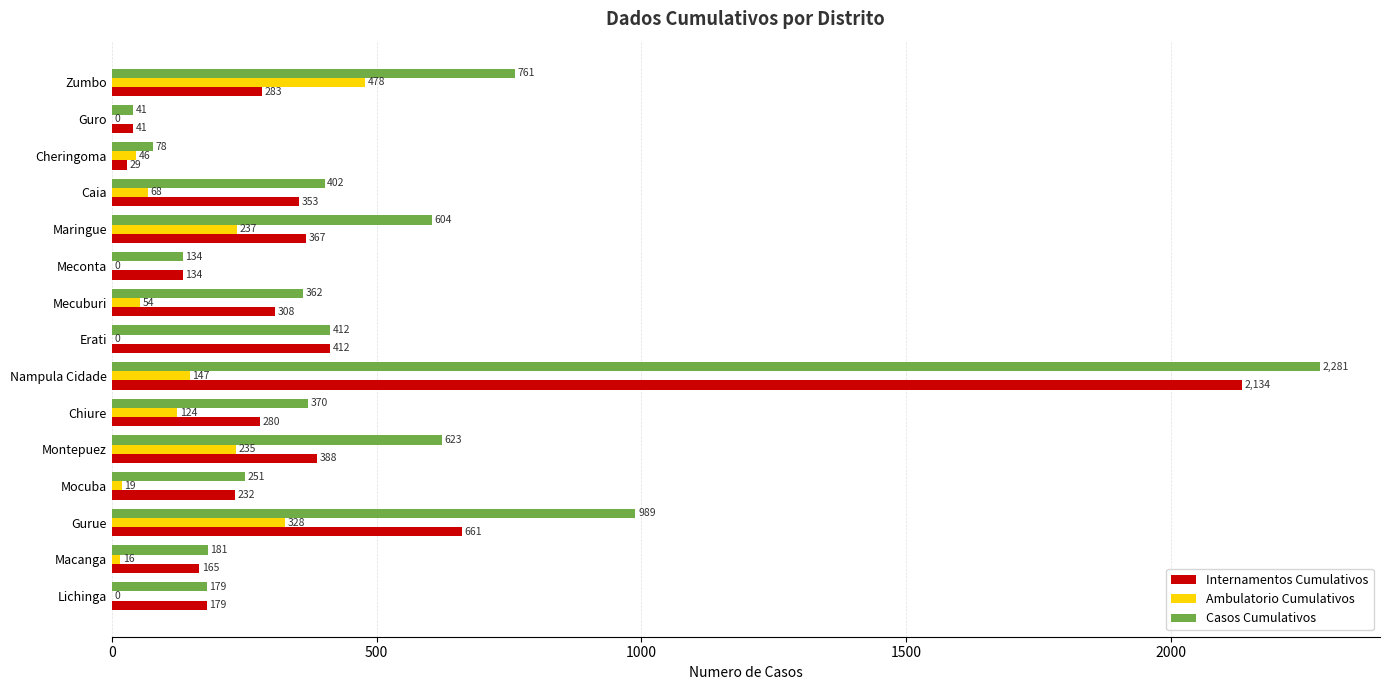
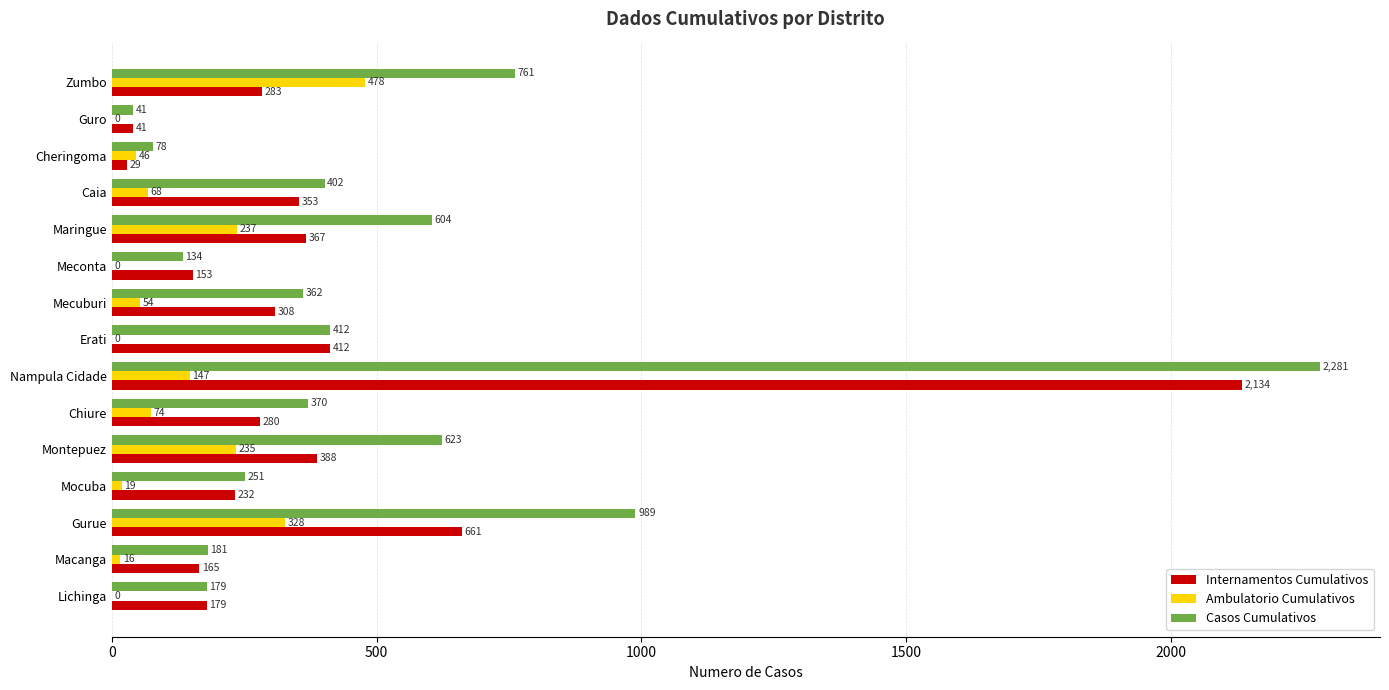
  {
    "Internamentos Cumulativos": {
      "Zumbo": "283",
      "Guro": "41",
      "Cheringoma": "29",
      "Caia": "353",
      "Maringue": "367",
-     "Meconta": "134",
+     "Meconta": "153",
      "Mecuburi": "308",
      "Erati": "412",
      "Nampula Cidade": "2,134",
      "Chiure": "280",
      "Montepuez": "388",
      "Mocuba": "232",
      "Gurue": "661",
      "Macanga": "165",
      "Lichinga": "179"
    },
    "Ambulatorio Cumulativos": {
      "Zumbo": "478",
      "Guro": "0",
      "Cheringoma": "46",
      "Caia": "68",
      "Maringue": "237",
      "Meconta": "0",
      "Mecuburi": "54",
      "Erati": "0",
      "Nampula Cidade": "147",
-     "Chiure": "124",
+     "Chiure": "74",
      "Montepuez": "235",
      "Mocuba": "19",
      "Gurue": "328",
      "Macanga": "16",
      "Lichinga": "0"
    },
    "Casos Cumulativos": {
      "Zumbo": "761",
      "Guro": "41",
      "Cheringoma": "78",
      "Caia": "402",
      "Maringue": "604",
      "Meconta": "134",
      "Mecuburi": "362",
      "Erati": "412",
      "Nampula Cidade": "2,281",
      "Chiure": "370",
      "Montepuez": "623",
      "Mocuba": "251",
      "Gurue": "989",
      "Macanga": "181",
      "Lichinga": "179"
    }
  }
